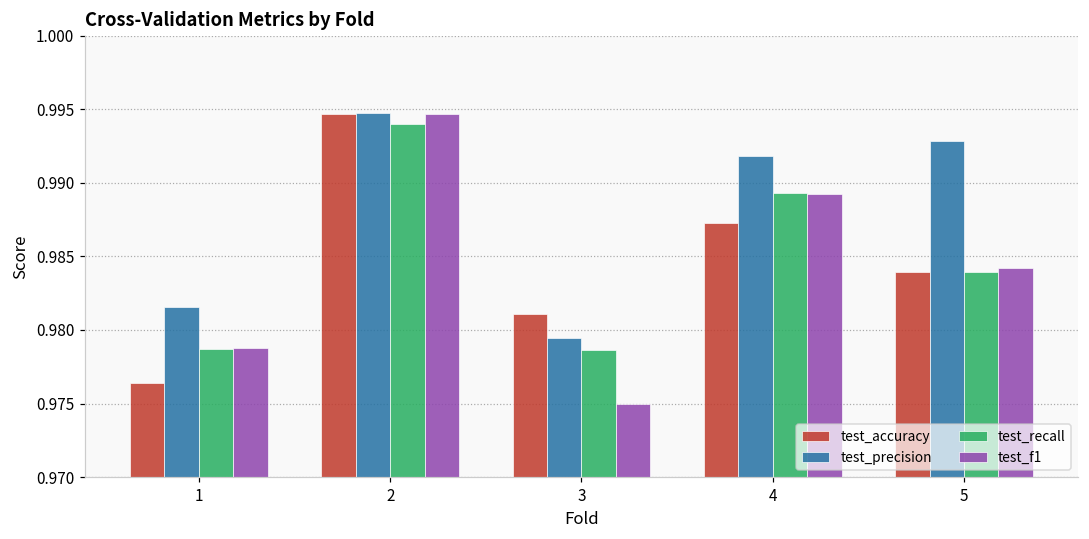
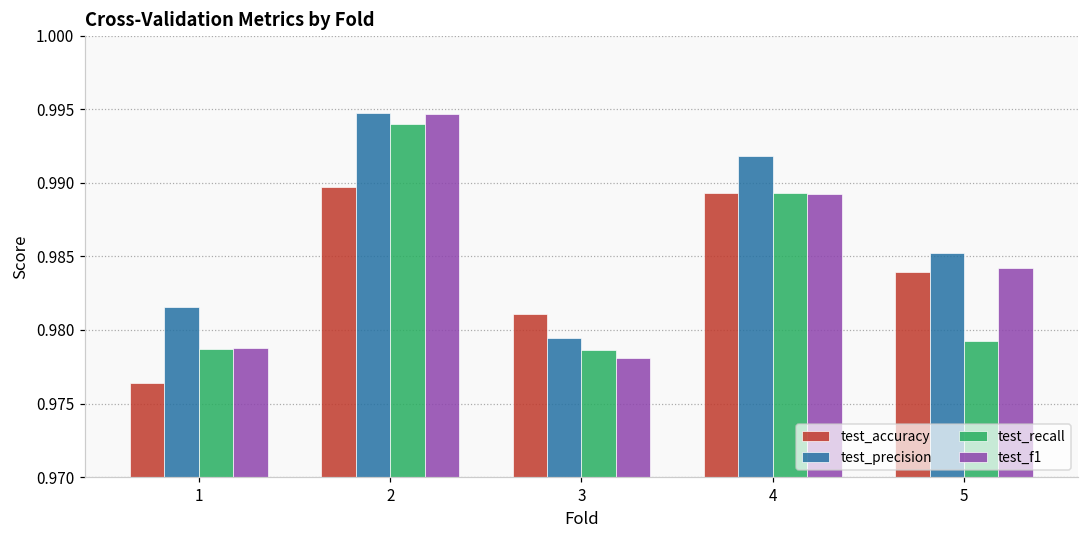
  {
    "test_accuracy": {
      "1": 0.9764,
-     "2": 0.9947,
+     "2": 0.9897,
      "3": 0.9811,
-     "4": 0.9873,
+     "4": 0.9893,
      "5": 0.9840
    },
    "test_precision": {
      "1": 0.9816,
      "2": 0.9947,
      "3": 0.9794,
      "4": 0.9918,
-     "5": 0.9928
+     "5": 0.9853
    },
    "test_recall": {
      "1": 0.9787,
      "2": 0.9940,
      "3": 0.9786,
      "4": 0.9893,
-     "5": 0.9840
+     "5": 0.9792
    },
    "test_f1": {
      "1": 0.9788,
      "2": 0.9947,
-     "3": 0.9749,
+     "3": 0.9781,
      "4": 0.9892,
      "5": 0.9842
    }
  }
